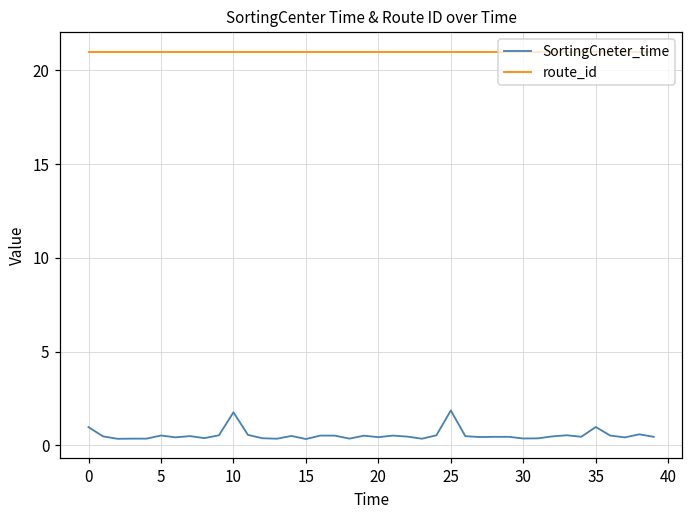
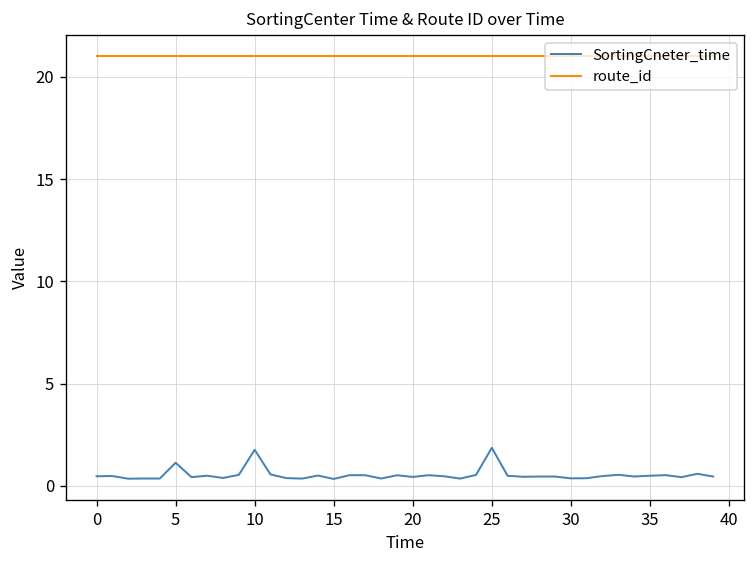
  {
    "SortingCneter_time": {
-     "0": 1.0,
-     "5": 0.5,
+     "0": 0.5,
+     "5": 1.1,
      "10": 1.8,
      "15": 0.3,
      "20": 0.4,
      "25": 1.9,
      "30": 0.4,
-     "35": 1.0
+     "35": 0.5
    },
    "route_id": {
      "0": 21.0,
      "5": 21.0,
      "10": 21.0,
      "15": 21.0,
      "20": 21.0,
      "25": 21.0
    }
  }
